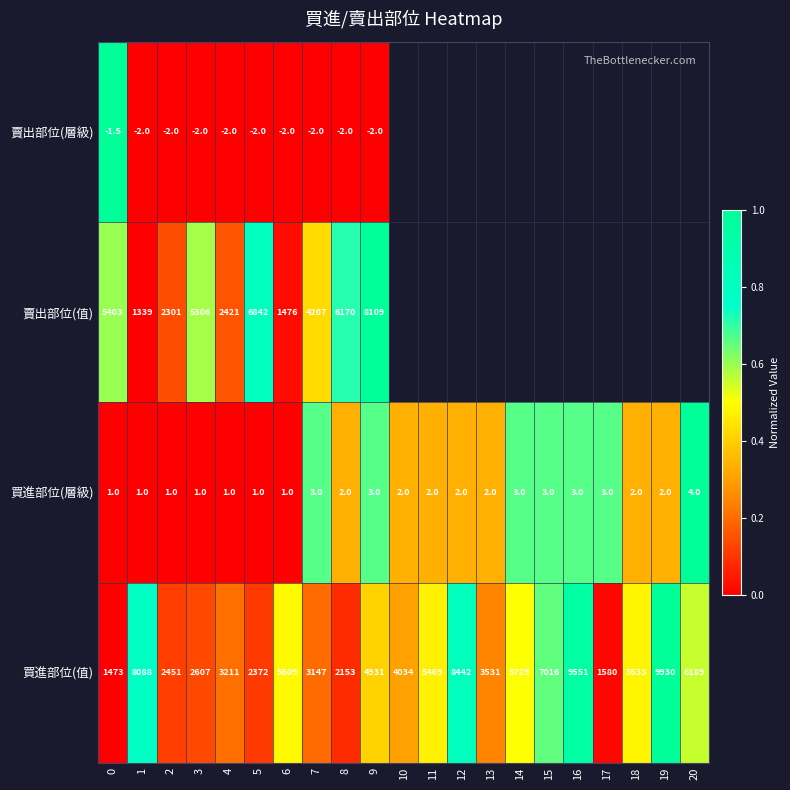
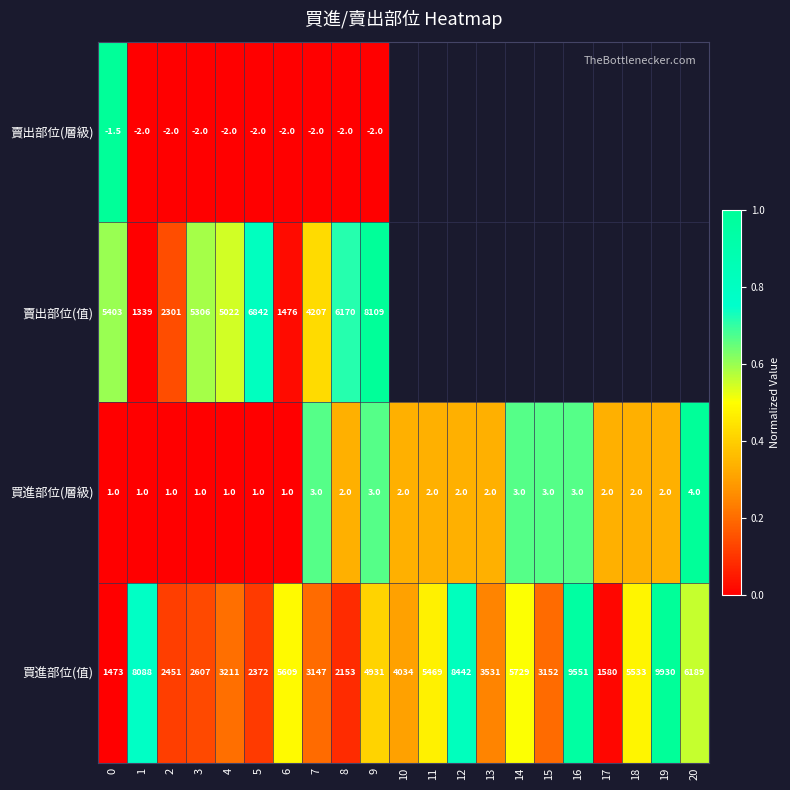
  {
    "賣出部位(層級)": {
      "0": -1.5,
      "1": -2.0,
      "2": -2.0,
      "3": -2.0,
      "4": -2.0,
      "5": -2.0,
      "6": -2.0,
      "7": -2.0,
      "8": -2.0,
      "9": -2.0
    },
    "賣出部位(值)": {
      "0": 5403,
      "1": 1339,
      "2": 2301,
      "3": 5306,
-     "4": 2421,
+     "4": 5022,
      "5": 6842,
      "6": 1476,
      "7": 4207,
      "8": 6170,
      "9": 8109
    },
    "買進部位(層級)": {
      "0": 1.0,
      "1": 1.0,
      "2": 1.0,
      "3": 1.0,
      "4": 1.0,
      "5": 1.0,
      "6": 1.0,
      "7": 3.0,
      "8": 2.0,
      "9": 3.0,
      "10": 2.0,
      "11": 2.0,
      "12": 2.0,
      "13": 2.0,
      "14": 3.0,
      "15": 3.0,
      "16": 3.0,
-     "17": 3.0,
+     "17": 2.0,
      "18": 2.0,
      "19": 2.0,
      "20": 4.0
    },
    "買進部位(值)": {
      "0": 1473,
      "1": 8088,
      "2": 2451,
      "3": 2607,
      "4": 3211,
      "5": 2372,
      "6": 5609,
      "7": 3147,
      "8": 2153,
      "9": 4931,
      "10": 4034,
      "11": 5469,
      "12": 8442,
      "13": 3531,
      "14": 5729,
-     "15": 7016,
+     "15": 3152,
      "16": 9551,
      "17": 1580,
      "18": 5533,
      "19": 9930,
      "20": 6189
    }
  }
